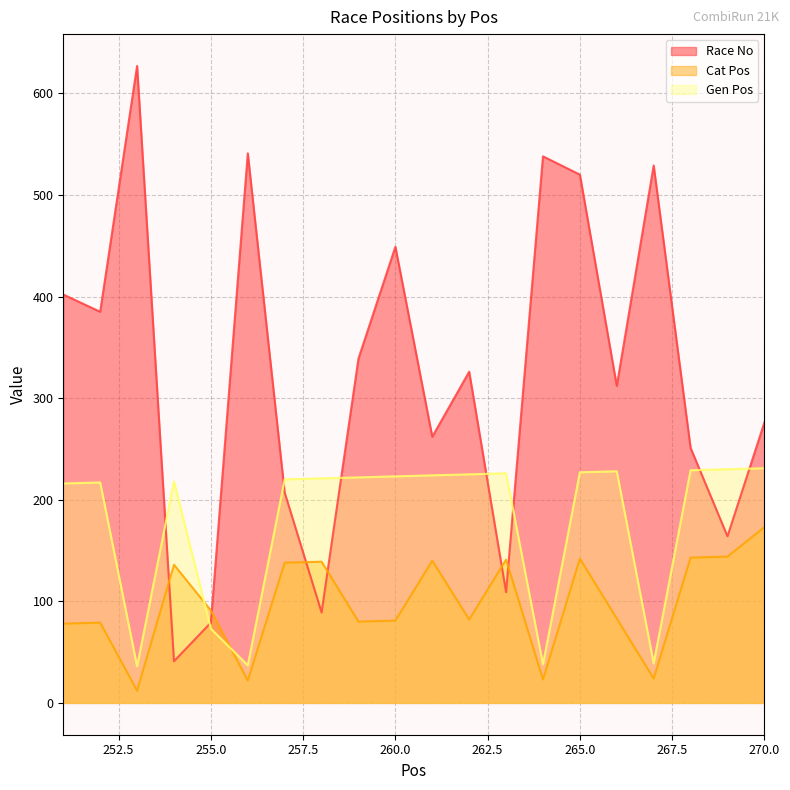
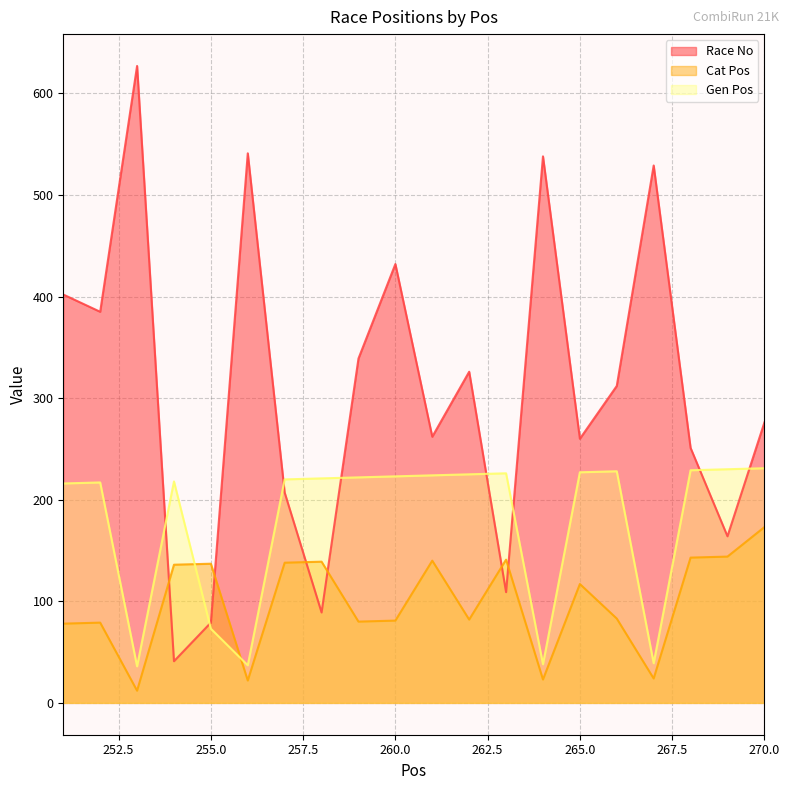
  {
    "Race No": {
      "255.0": 79,
-     "260.0": 449,
-     "265.0": 520,
+     "260.0": 432,
+     "265.0": 260,
      "270.0": 276
    },
    "Cat Pos": {
-     "255.0": 91,
+     "255.0": 137,
      "260.0": 81,
-     "265.0": 142,
+     "265.0": 117,
      "270.0": 173
    },
    "Gen Pos": {
      "255.0": 73,
      "260.0": 223,
      "265.0": 227,
      "270.0": 231
    }
  }
